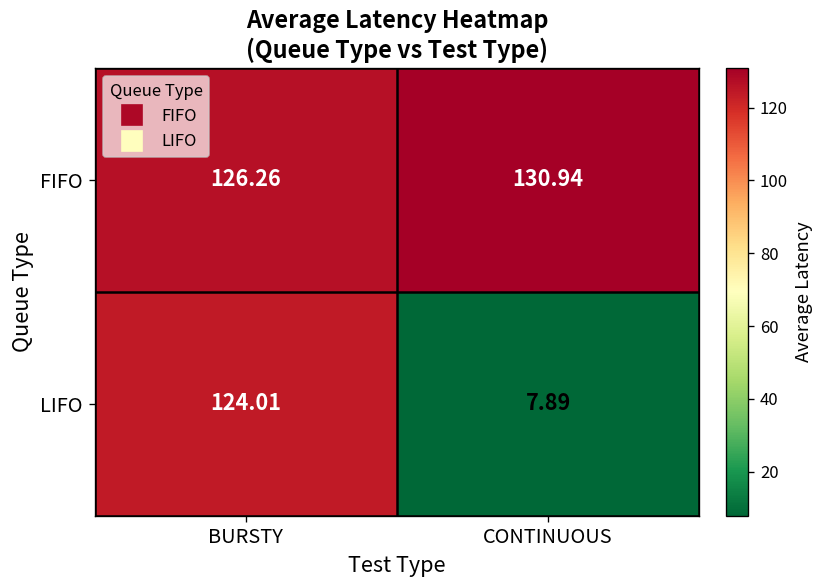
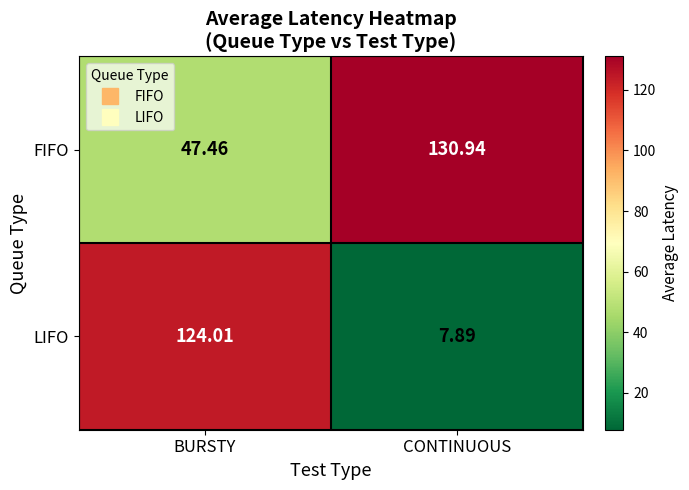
  {
    "FIFO": {
-     "BURSTY": 126.26,
+     "BURSTY": 47.46,
      "CONTINUOUS": 130.94
    },
    "LIFO": {
      "BURSTY": 124.01,
      "CONTINUOUS": 7.89
    }
  }
